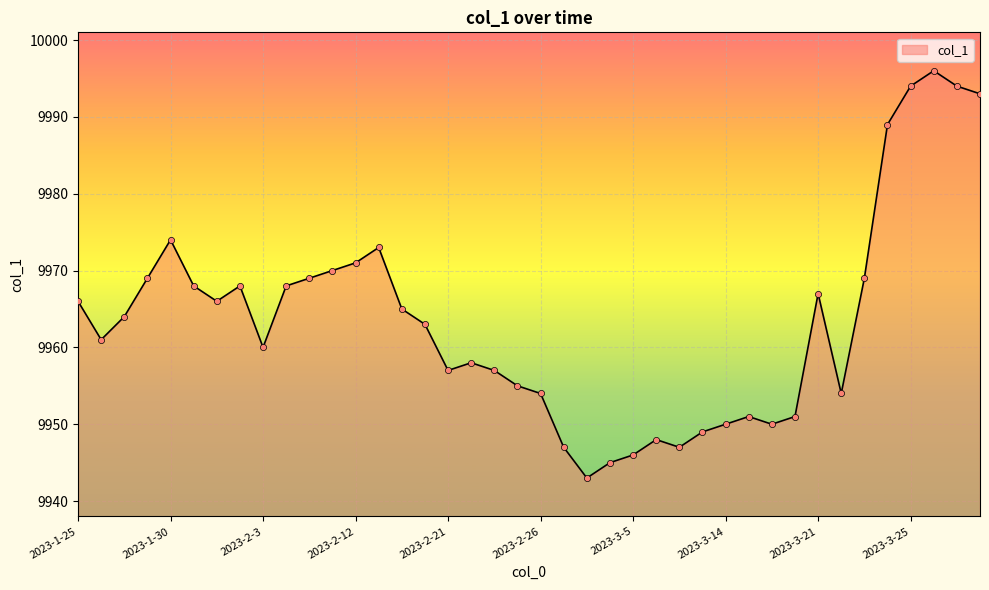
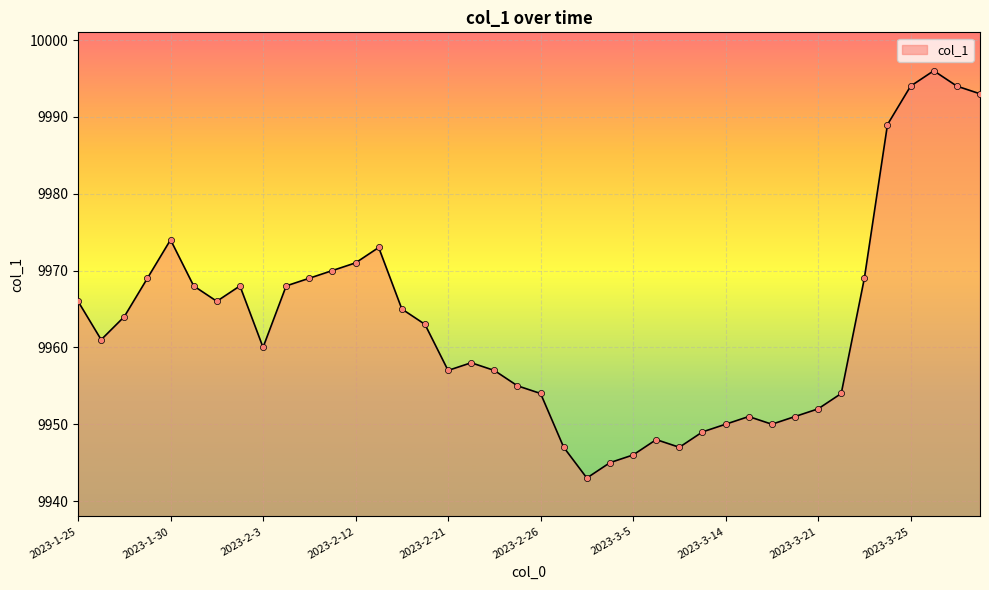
  {
    "2023-1-25": 9966,
    "2023-1-30": 9974,
    "2023-2-3": 9960,
    "2023-2-12": 9971,
    "2023-2-21": 9957,
    "2023-2-26": 9954,
    "2023-3-5": 9946,
    "2023-3-14": 9950,
-   "2023-3-21": 9967,
+   "2023-3-21": 9952,
    "2023-3-25": 9994
  }
